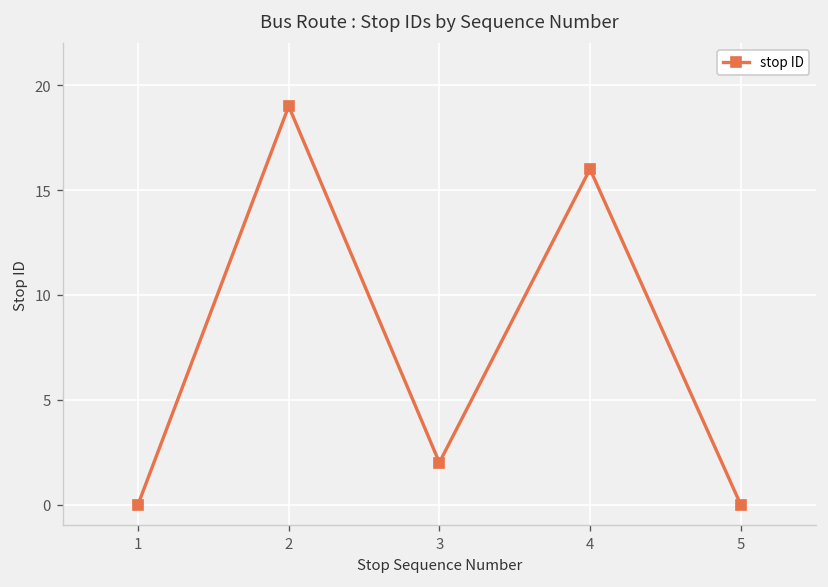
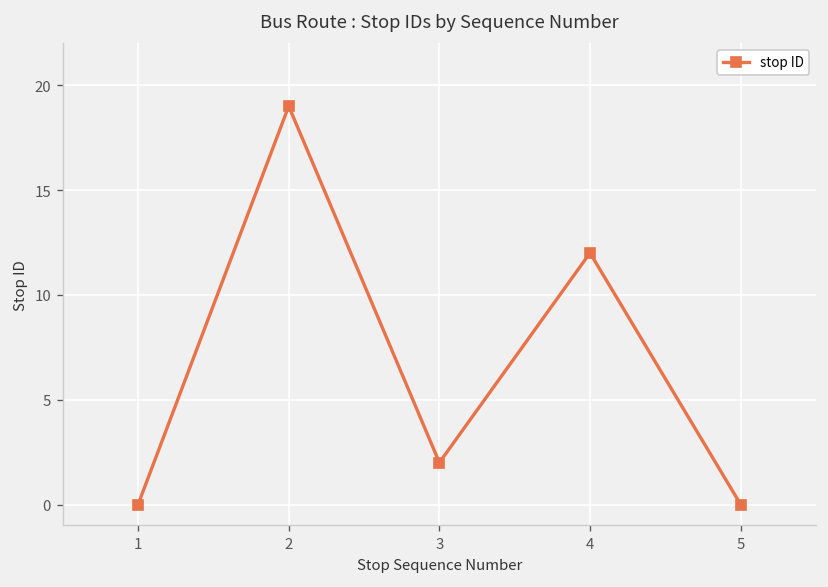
  {
    "1": 0,
    "2": 19,
    "3": 2,
-   "4": 16,
+   "4": 12,
    "5": 0
  }
